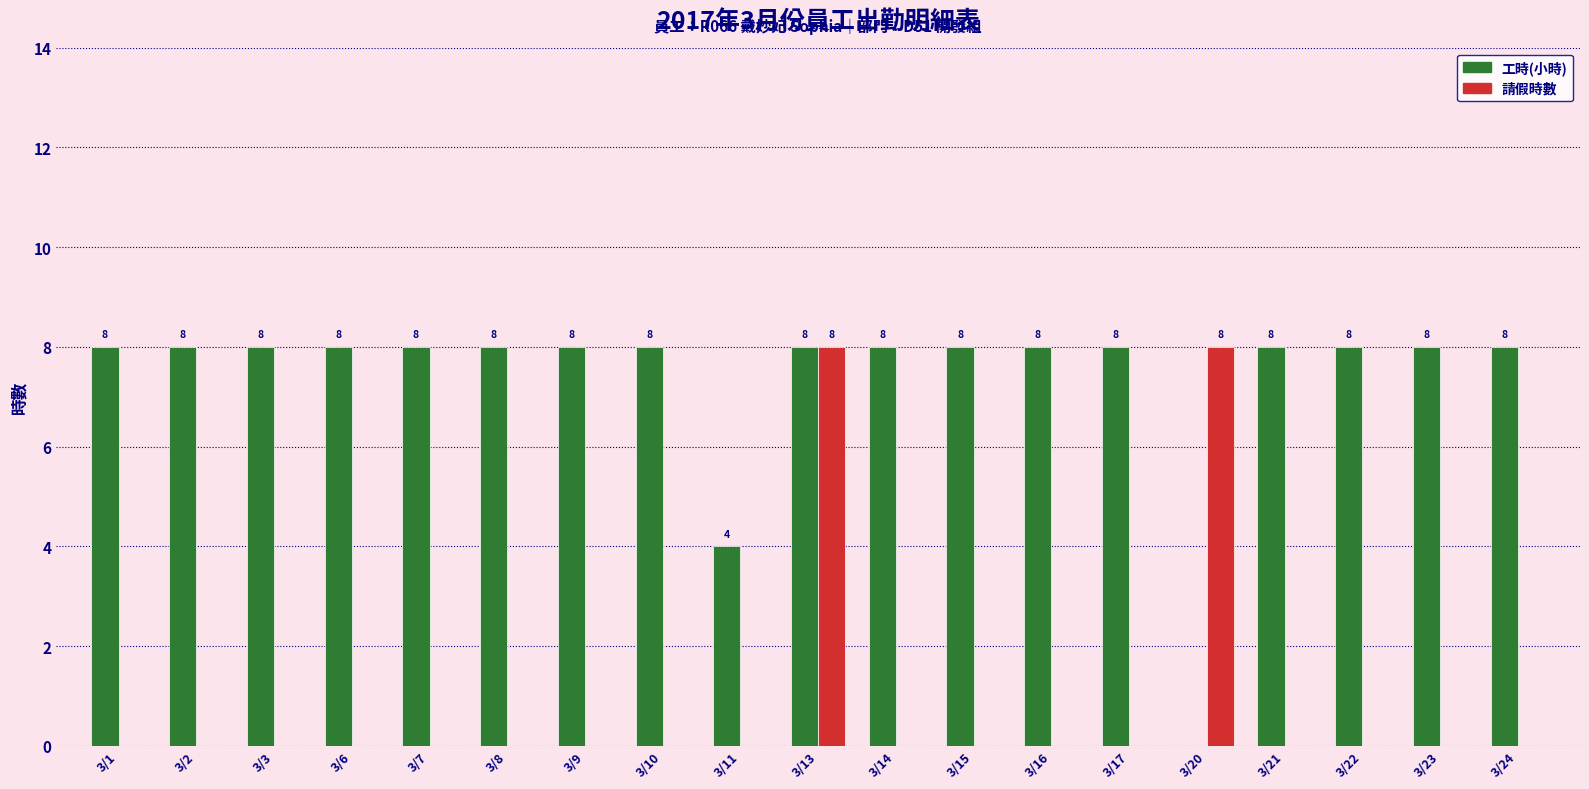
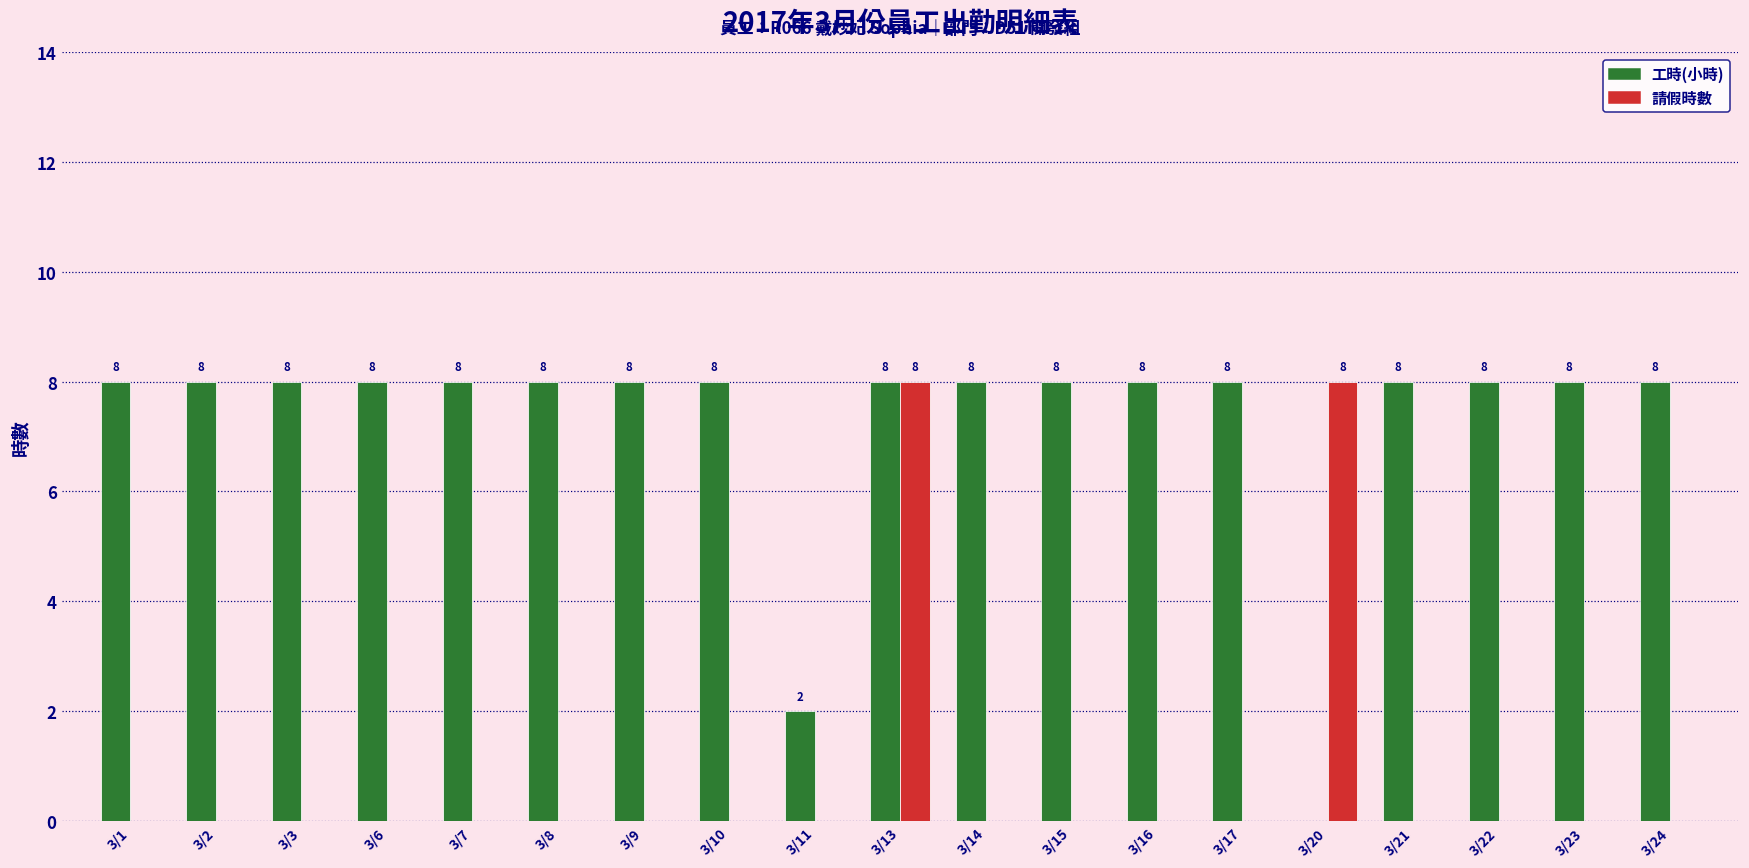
  {
    "工時(小時)": {
      "3/1": 8,
      "3/2": 8,
      "3/3": 8,
      "3/6": 8,
      "3/7": 8,
      "3/8": 8,
      "3/9": 8,
      "3/10": 8,
-     "3/11": 4,
+     "3/11": 2,
      "3/13": 8,
      "3/14": 8,
      "3/15": 8,
      "3/16": 8,
      "3/17": 8,
      "3/21": 8,
      "3/22": 8,
      "3/23": 8,
      "3/24": 8
    },
    "請假時數": {
      "3/13": 8,
      "3/20": 8
    }
  }
